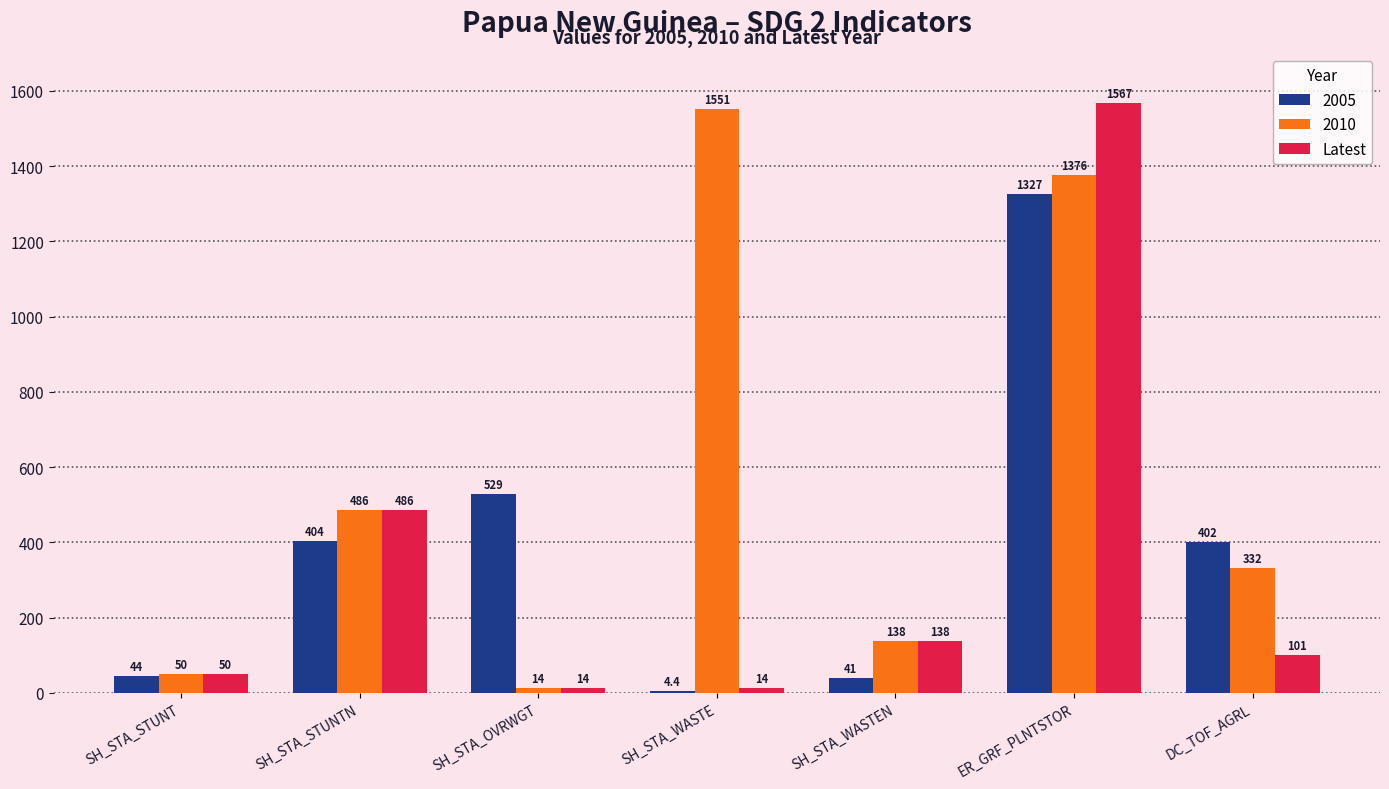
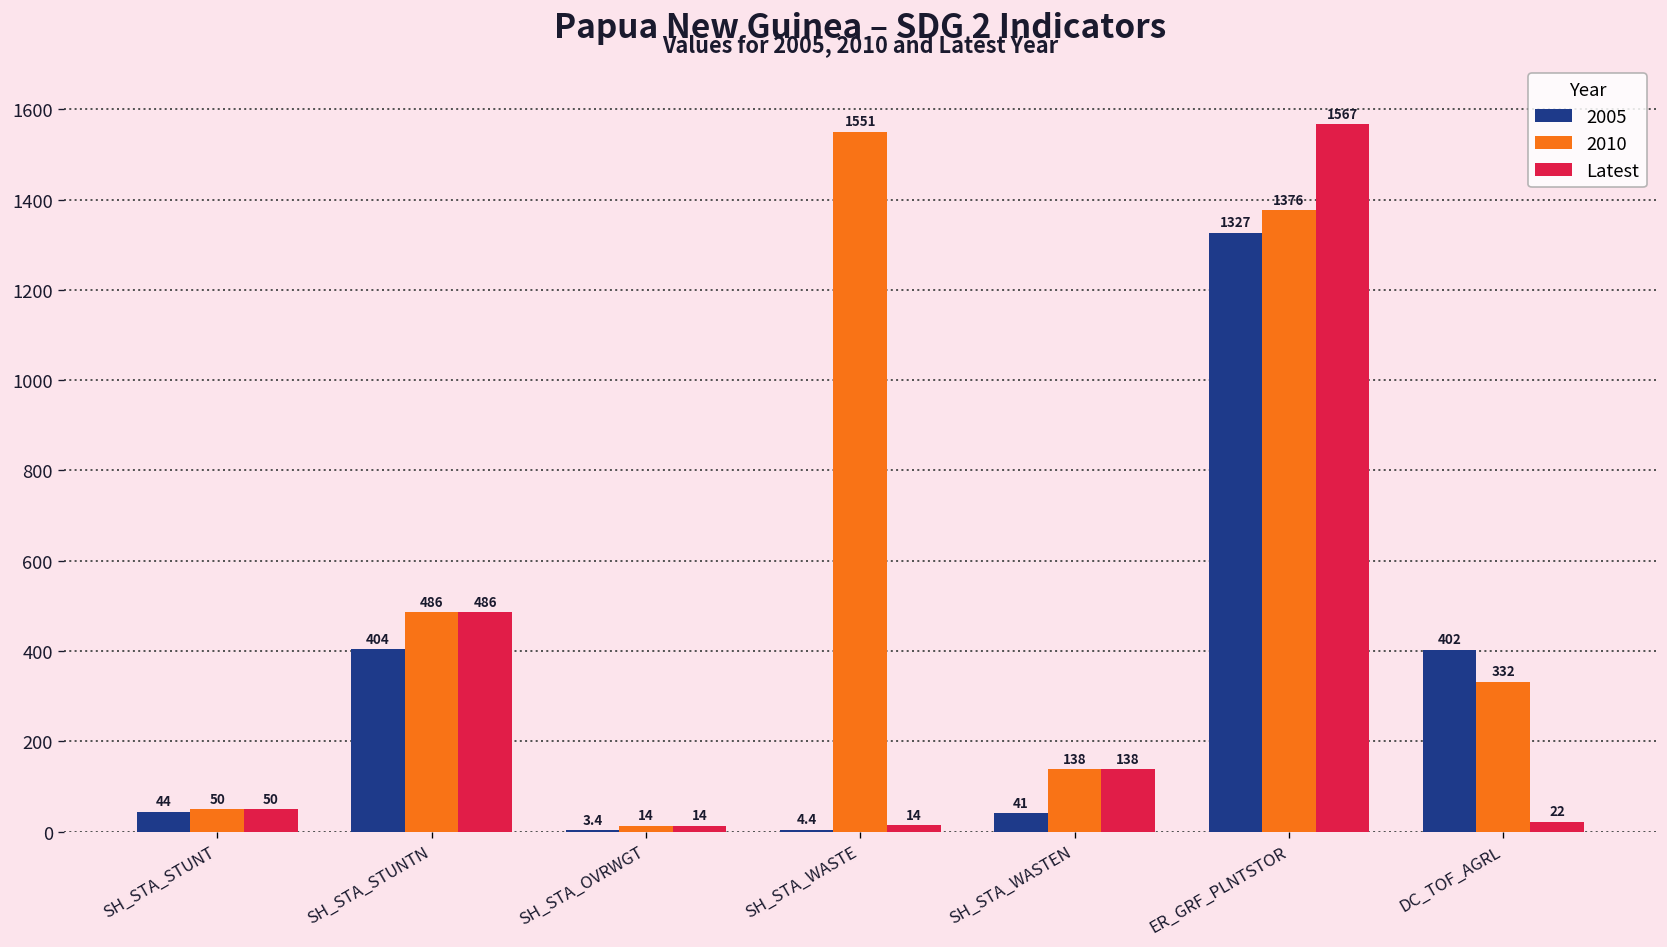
  {
    "2005": {
      "SH_STA_STUNT": 44,
      "SH_STA_STUNTN": 404,
-     "SH_STA_OVRWGT": 529,
+     "SH_STA_OVRWGT": 3.4,
      "SH_STA_WASTE": 4.4,
      "SH_STA_WASTEN": 41,
      "ER_GRF_PLNTSTOR": 1327,
      "DC_TOF_AGRL": 402
    },
    "2010": {
      "SH_STA_STUNT": 50,
      "SH_STA_STUNTN": 486,
      "SH_STA_OVRWGT": 14,
      "SH_STA_WASTE": 1551,
      "SH_STA_WASTEN": 138,
      "ER_GRF_PLNTSTOR": 1376,
      "DC_TOF_AGRL": 332
    },
    "Latest": {
      "SH_STA_STUNT": 50,
      "SH_STA_STUNTN": 486,
      "SH_STA_OVRWGT": 14,
      "SH_STA_WASTE": 14,
      "SH_STA_WASTEN": 138,
      "ER_GRF_PLNTSTOR": 1567,
-     "DC_TOF_AGRL": 101
+     "DC_TOF_AGRL": 22
    }
  }
